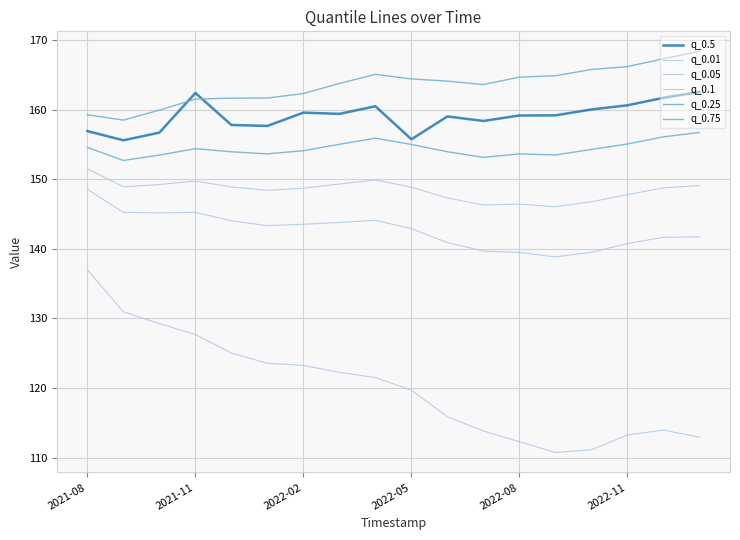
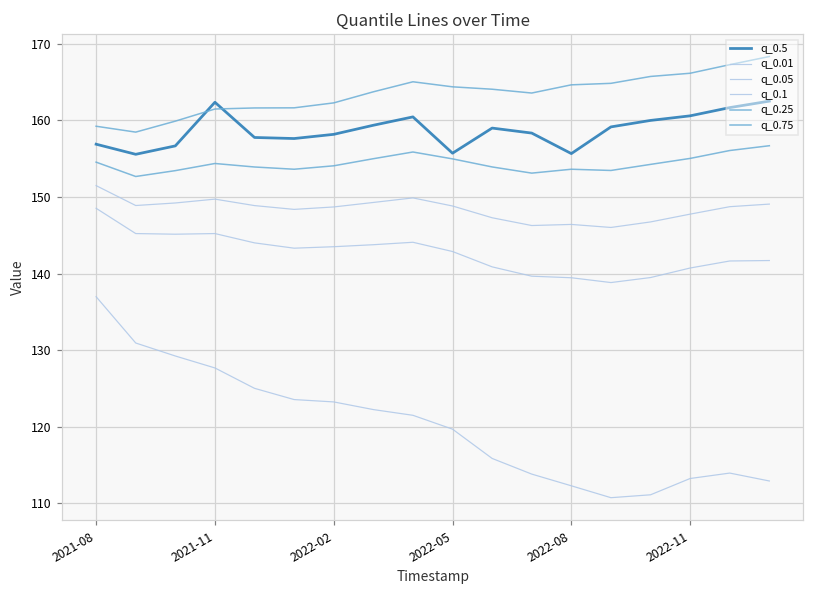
  {
    "q_0.5": {
      "2021-08": 157,
      "2021-11": 162,
-     "2022-02": 160,
+     "2022-02": 158,
      "2022-05": 156,
-     "2022-08": 159,
+     "2022-08": 156,
      "2022-11": 161
    }
  }
